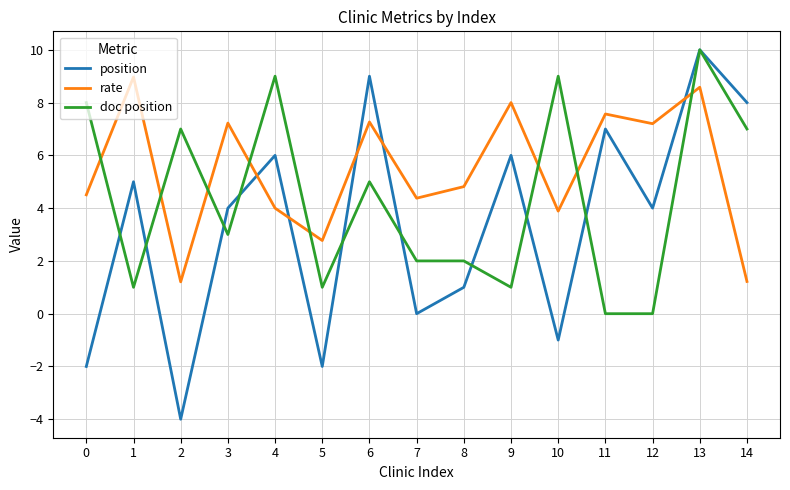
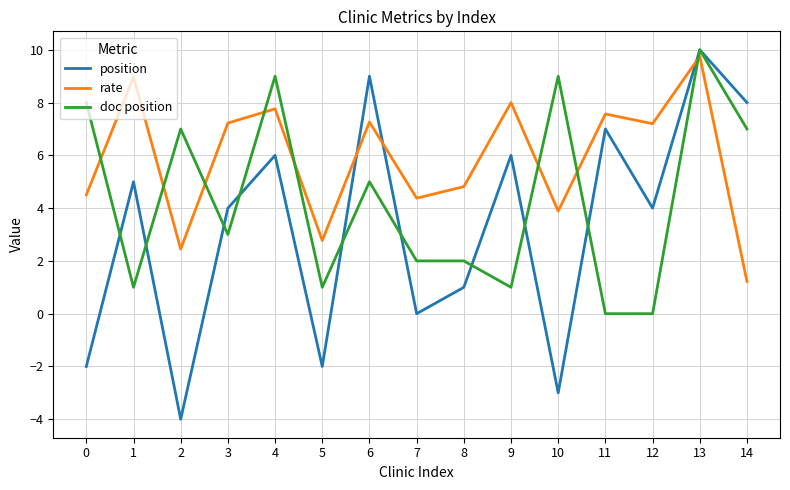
  {
    "position": {
      "0": -2,
      "1": 5,
      "2": -4,
      "3": 4,
      "4": 6,
      "5": -2,
      "6": 9,
      "7": 0,
      "8": 1,
      "9": 6,
-     "10": -1,
+     "10": -3,
      "11": 7,
      "12": 4,
      "14": 8
    },
    "rate": {
      "0": 4.5,
-     "2": 1.2,
+     "2": 2.4,
      "3": 7.2,
-     "4": 4.0,
+     "4": 7.8,
      "5": 2.8,
      "6": 7.3,
      "7": 4.4,
      "8": 4.8,
      "9": 8.0,
      "10": 3.9,
      "11": 7.6,
      "12": 7.2,
-     "13": 8.6,
+     "13": 9.8,
      "14": 1.2
    },
    "doc position": {
      "1": 1.0,
      "2": 7.0,
      "3": 3.0,
      "4": 9.0,
      "5": 1.0,
      "6": 5.0,
      "7": 2.0,
      "8": 2.0,
      "9": 1.0,
      "10": 9.0,
      "11": 0.0,
      "12": 0.0,
      "14": 7.0
    }
  }
